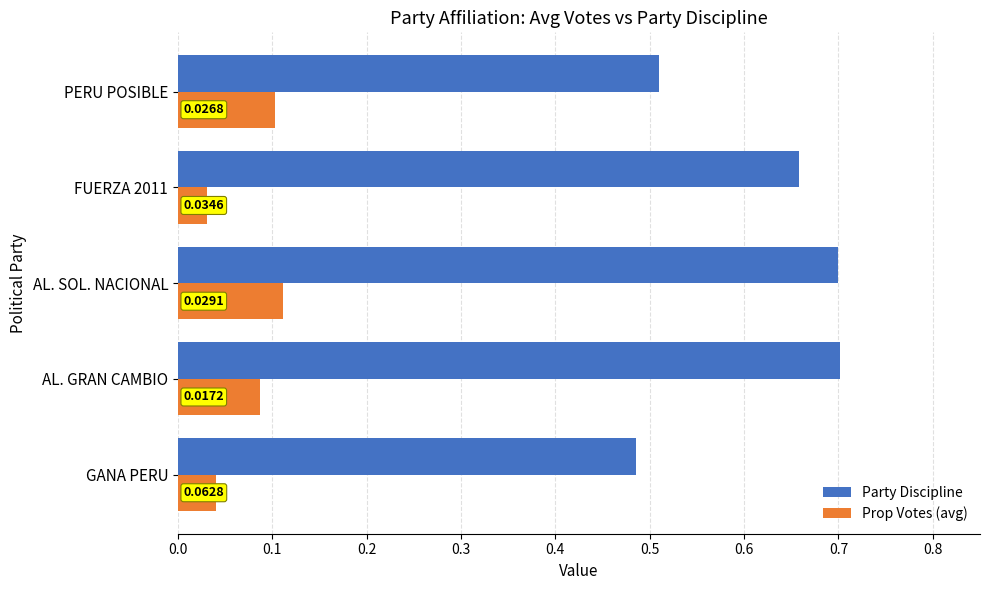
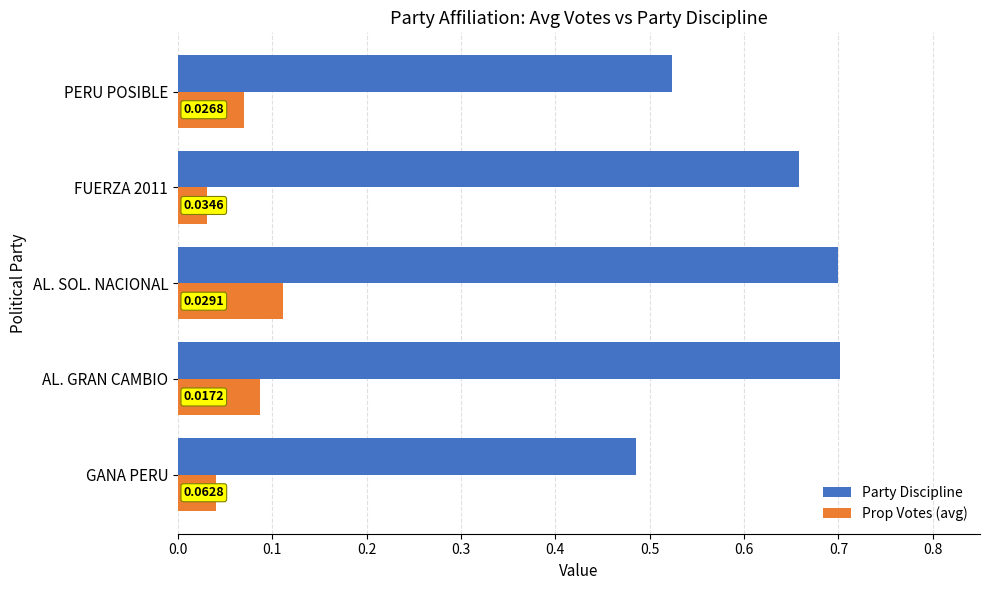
  {
    "Party Discipline": {
-     "PERU POSIBLE": 0.51,
+     "PERU POSIBLE": 0.52,
      "FUERZA 2011": 0.66,
      "AL. SOL. NACIONAL": 0.70,
      "AL. GRAN CAMBIO": 0.70,
      "GANA PERU": 0.49
    },
    "Prop Votes (avg)": {
-     "PERU POSIBLE": 0.10
+     "PERU POSIBLE": 0.07
    }
  }
